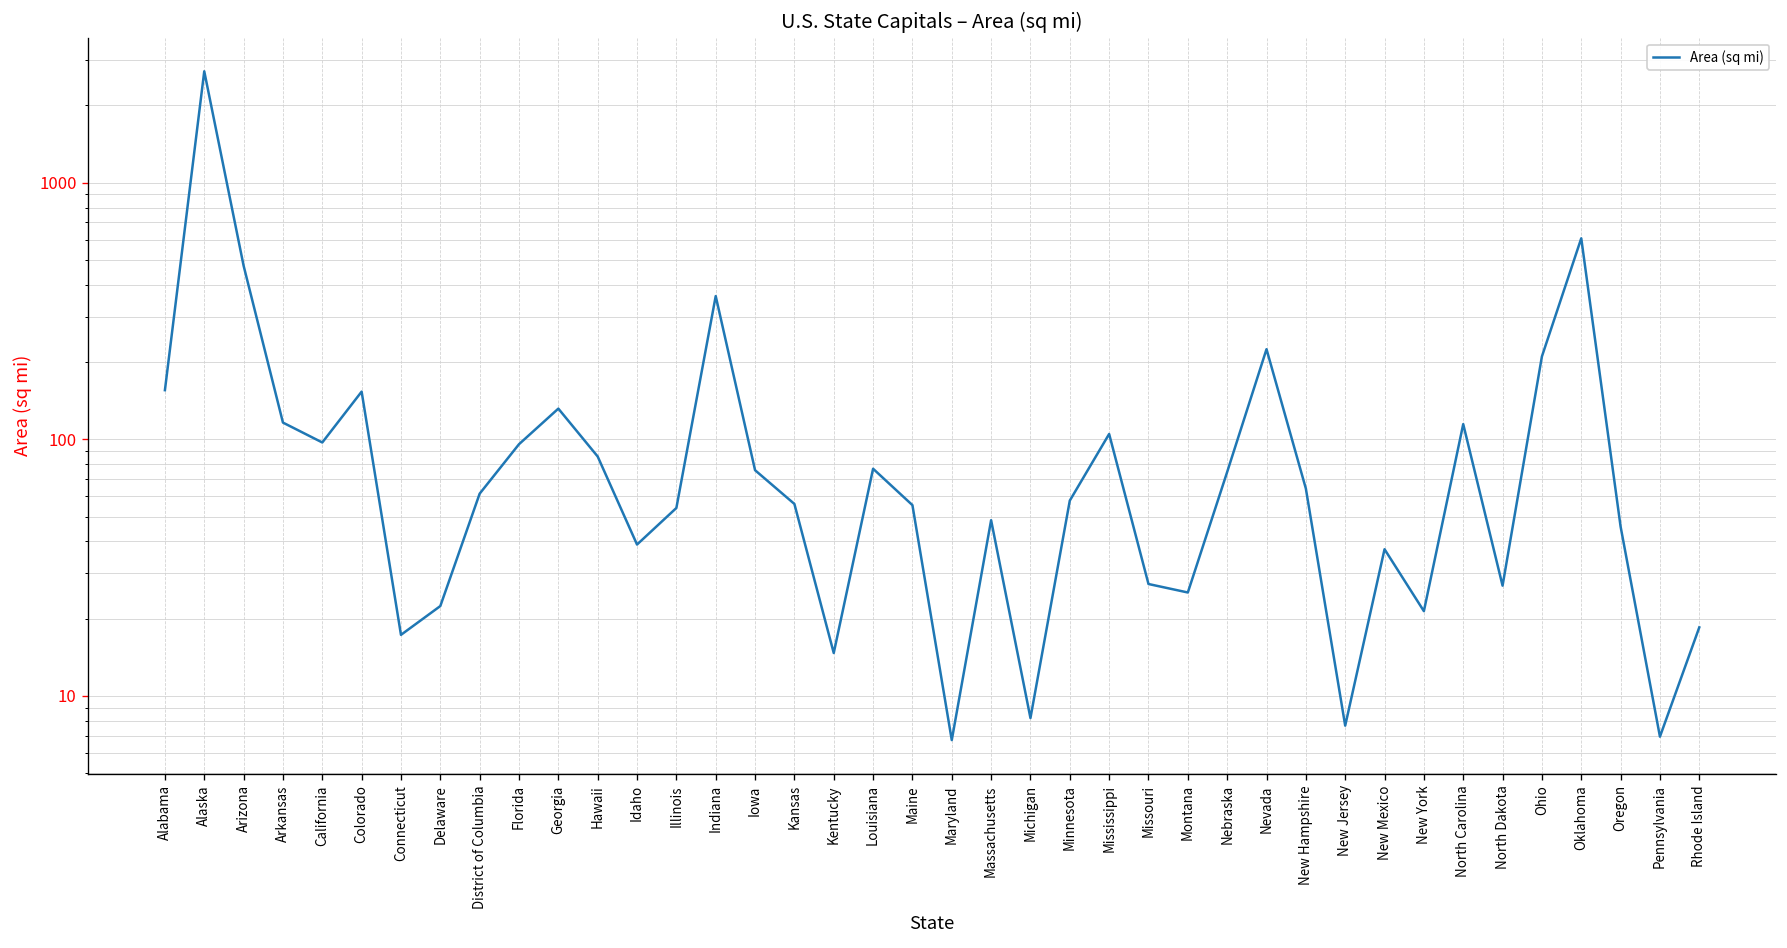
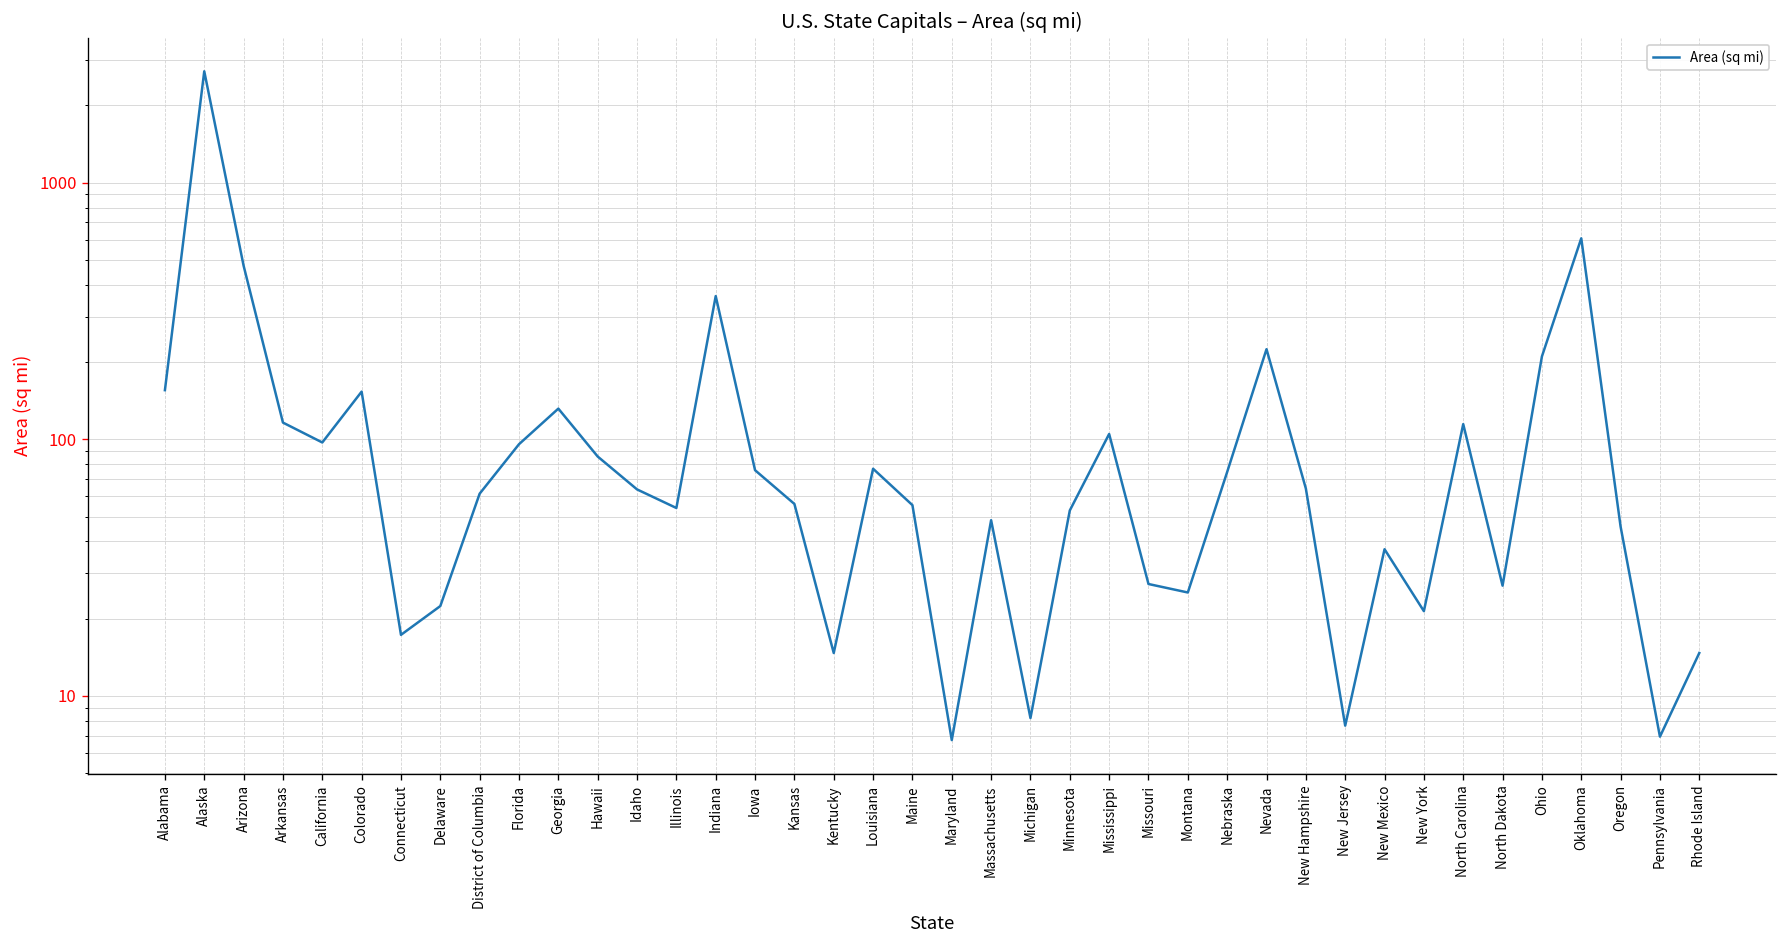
  {
    "Alabama": 160,
    "Alaska": 2700,
    "Arizona": 470,
    "Arkansas": 120,
    "California": 100,
    "Colorado": 150,
    "Connecticut": 17,
    "Delaware": 22,
    "District of Columbia": 61,
    "Florida": 100,
    "Georgia": 130,
    "Hawaii": 86,
-   "Idaho": 39,
+   "Idaho": 64,
    "Illinois": 54,
    "Indiana": 360,
    "Iowa": 76,
    "Kansas": 56,
    "Kentucky": 15,
    "Louisiana": 77,
    "Maine": 55,
    "Maryland": 6.7,
    "Massachusetts": 48,
    "Michigan": 8,
-   "Minnesota": 58,
+   "Minnesota": 53,
    "Mississippi": 100,
    "Missouri": 27,
    "Montana": 25,
    "Nebraska": 75,
    "Nevada": 220,
    "New Hampshire": 64,
    "New Jersey": 7.7,
    "New Mexico": 37,
    "New York": 21,
    "North Carolina": 110,
    "North Dakota": 27,
    "Ohio": 210,
    "Oklahoma": 610,
    "Oregon": 46,
    "Pennsylvania": 7,
-   "Rhode Island": 19
+   "Rhode Island": 15
  }
